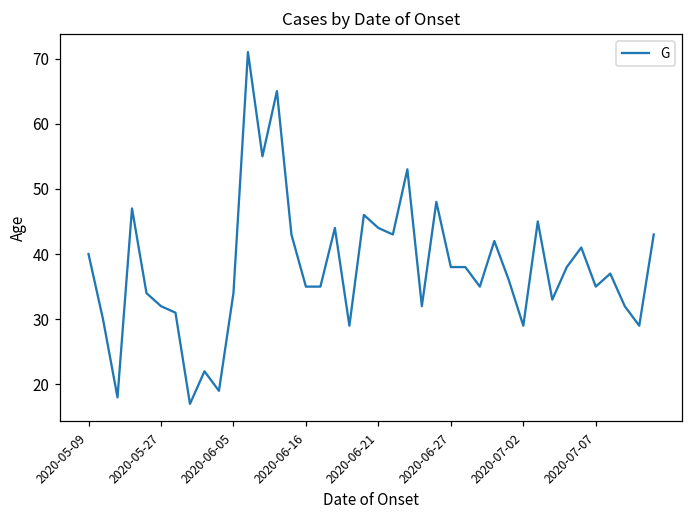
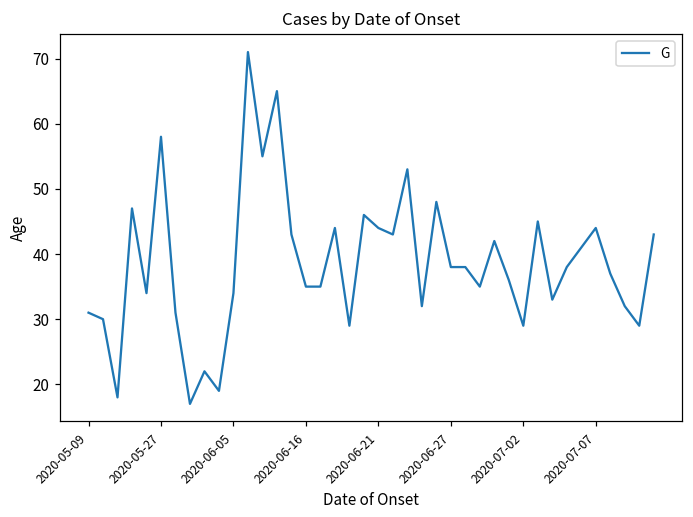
  {
-   "2020-05-09": 40,
-   "2020-05-27": 32,
+   "2020-05-09": 31,
+   "2020-05-27": 58,
    "2020-06-05": 34,
    "2020-06-16": 35,
    "2020-06-21": 44,
    "2020-06-27": 38,
    "2020-07-02": 29,
-   "2020-07-07": 35
+   "2020-07-07": 44
  }
